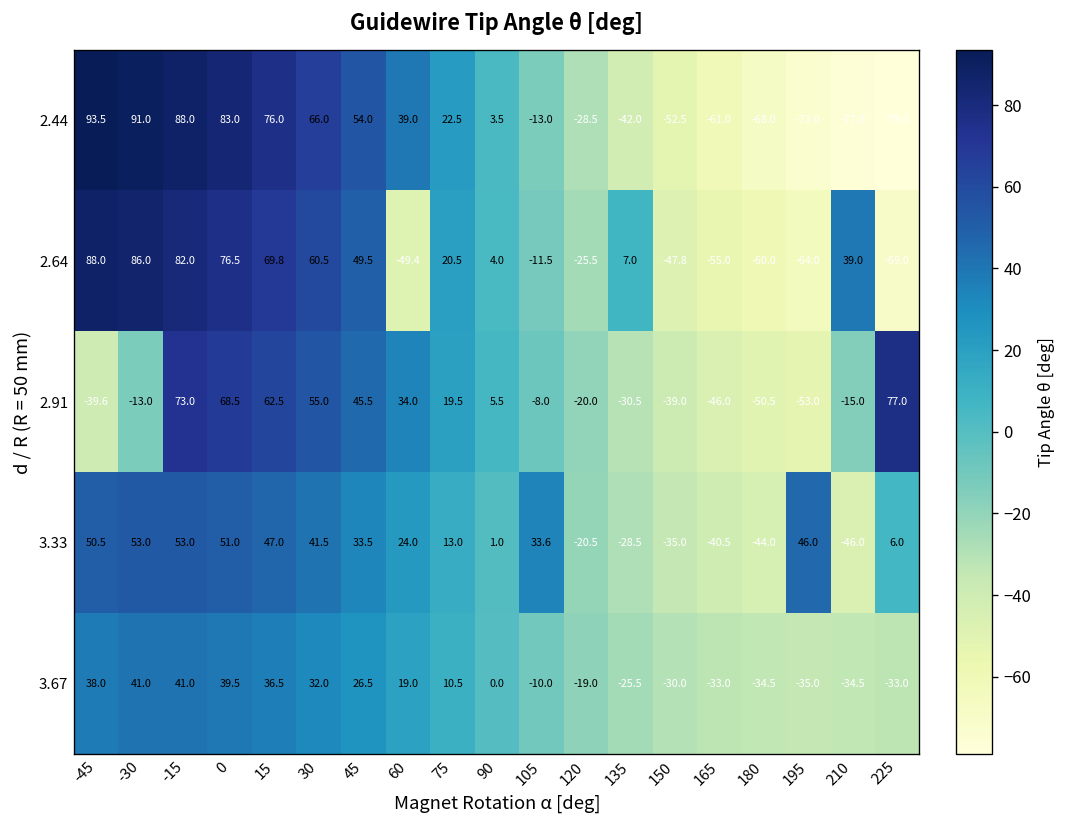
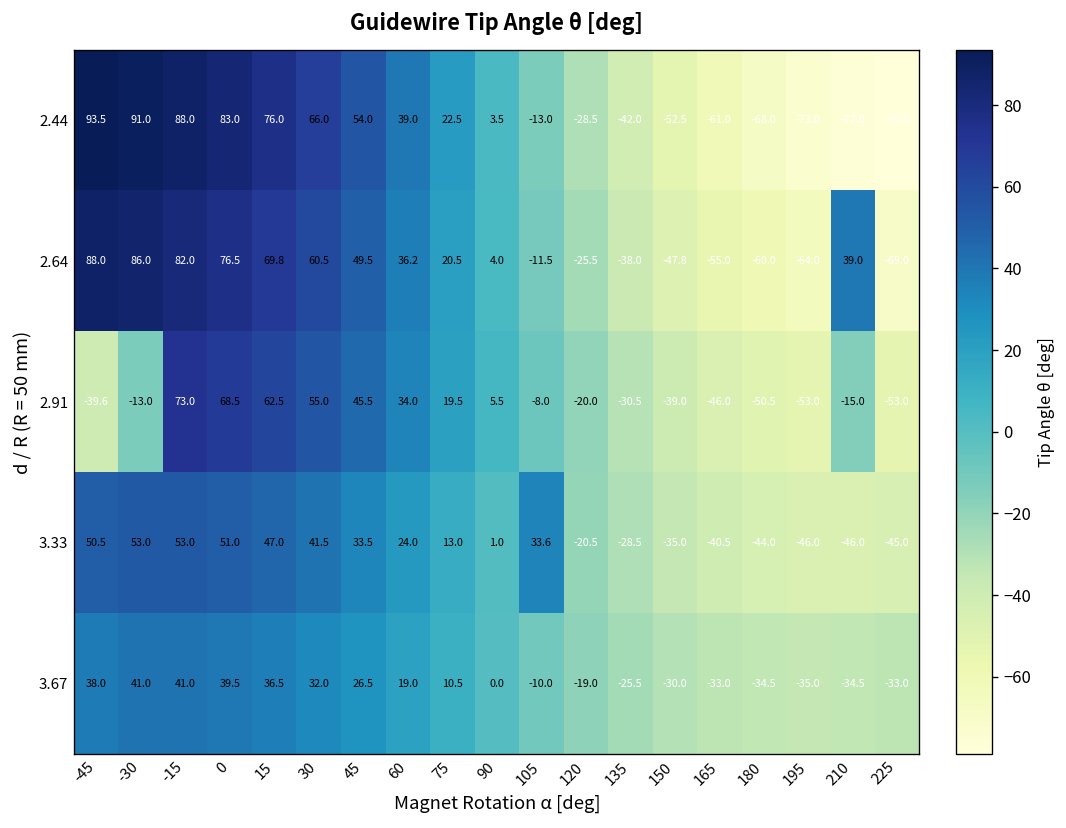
  {
    "2.44": {
      "-45": 93.5,
      "-30": 91.0,
      "-15": 88.0,
      "0": 83.0,
      "15": 76.0,
      "30": 66.0,
      "45": 54.0,
      "60": 39.0,
      "75": 22.5,
      "90": 3.5,
      "105": -13.0,
      "120": -28.5,
      "135": -42.0,
      "150": -52.5,
      "165": -61.0,
      "180": -68.0,
      "195": -73.0
    },
    "2.64": {
      "-45": 88.0,
      "-30": 86.0,
      "-15": 82.0,
      "0": 76.5,
      "15": 69.8,
      "30": 60.5,
      "45": 49.5,
-     "60": -49.4,
+     "60": 36.2,
      "75": 20.5,
      "90": 4.0,
      "105": -11.5,
      "120": -25.5,
-     "135": 7.0,
+     "135": -38.0,
      "150": -47.8,
      "165": -55.0,
      "180": -60.0,
      "195": -64.0,
      "210": 39.0,
      "225": -69.0
    },
    "2.91": {
      "-45": -39.6,
      "-30": -13.0,
      "-15": 73.0,
      "0": 68.5,
      "15": 62.5,
      "30": 55.0,
      "45": 45.5,
      "60": 34.0,
      "75": 19.5,
      "90": 5.5,
      "105": -8.0,
      "120": -20.0,
      "135": -30.5,
      "150": -39.0,
      "165": -46.0,
      "180": -50.5,
      "195": -53.0,
      "210": -15.0,
-     "225": 77.0
+     "225": -53.0
    },
    "3.33": {
      "-45": 50.5,
      "-30": 53.0,
      "-15": 53.0,
      "0": 51.0,
      "15": 47.0,
      "30": 41.5,
      "45": 33.5,
      "60": 24.0,
      "75": 13.0,
      "90": 1.0,
      "105": 33.6,
      "120": -20.5,
      "135": -28.5,
      "150": -35.0,
      "165": -40.5,
      "180": -44.0,
-     "195": 46.0,
+     "195": -46.0,
      "210": -46.0,
-     "225": 6.0
+     "225": -45.0
    },
    "3.67": {
      "-45": 38.0,
      "-30": 41.0,
      "-15": 41.0,
      "0": 39.5,
      "15": 36.5,
      "30": 32.0,
      "45": 26.5,
      "60": 19.0,
      "75": 10.5,
      "90": 0.0,
      "105": -10.0,
      "120": -19.0,
      "135": -25.5,
      "150": -30.0,
      "165": -33.0,
      "180": -34.5,
      "195": -35.0,
      "210": -34.5,
      "225": -33.0
    }
  }
